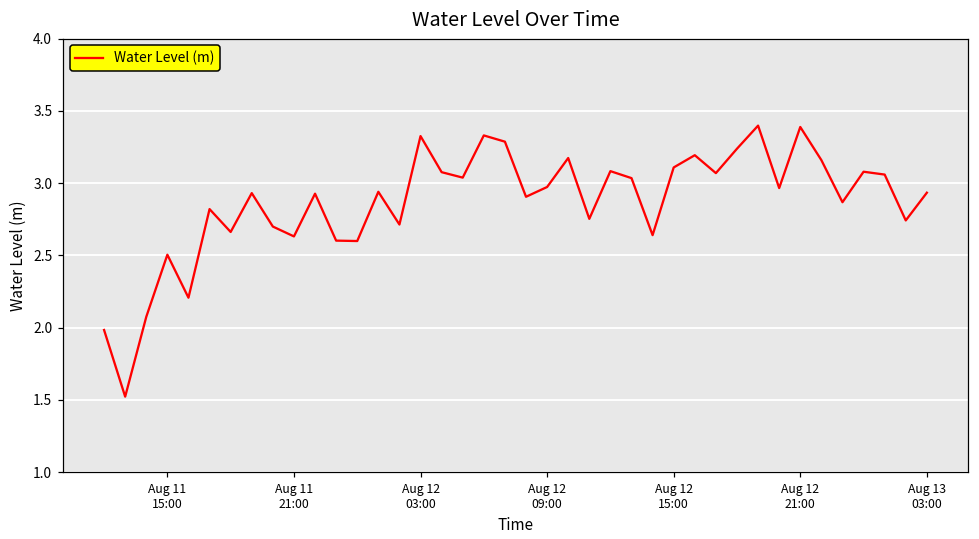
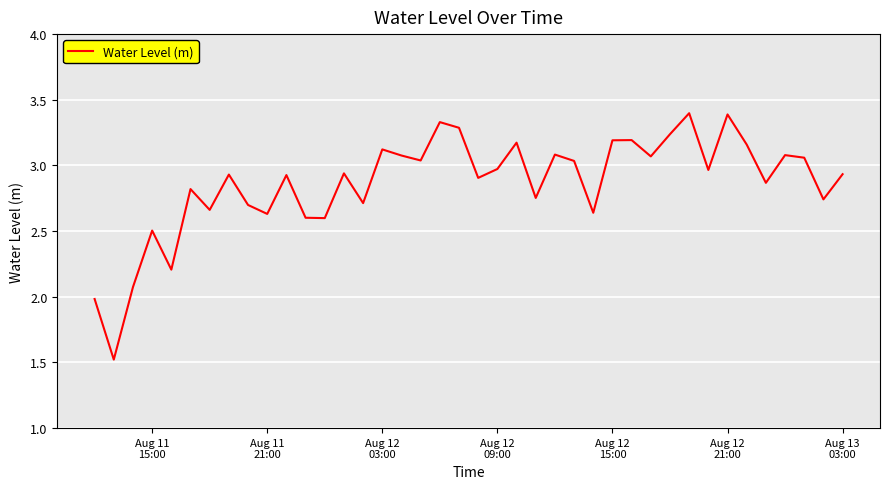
  {
    "Aug 11 15:00": 2.50,
    "Aug 11 21:00": 2.63,
-   "Aug 12 03:00": 3.33,
+   "Aug 12 03:00": 3.12,
    "Aug 12 09:00": 2.97,
-   "Aug 12 15:00": 3.11,
+   "Aug 12 15:00": 3.19,
    "Aug 12 21:00": 3.39,
    "Aug 13 03:00": 2.93
  }
